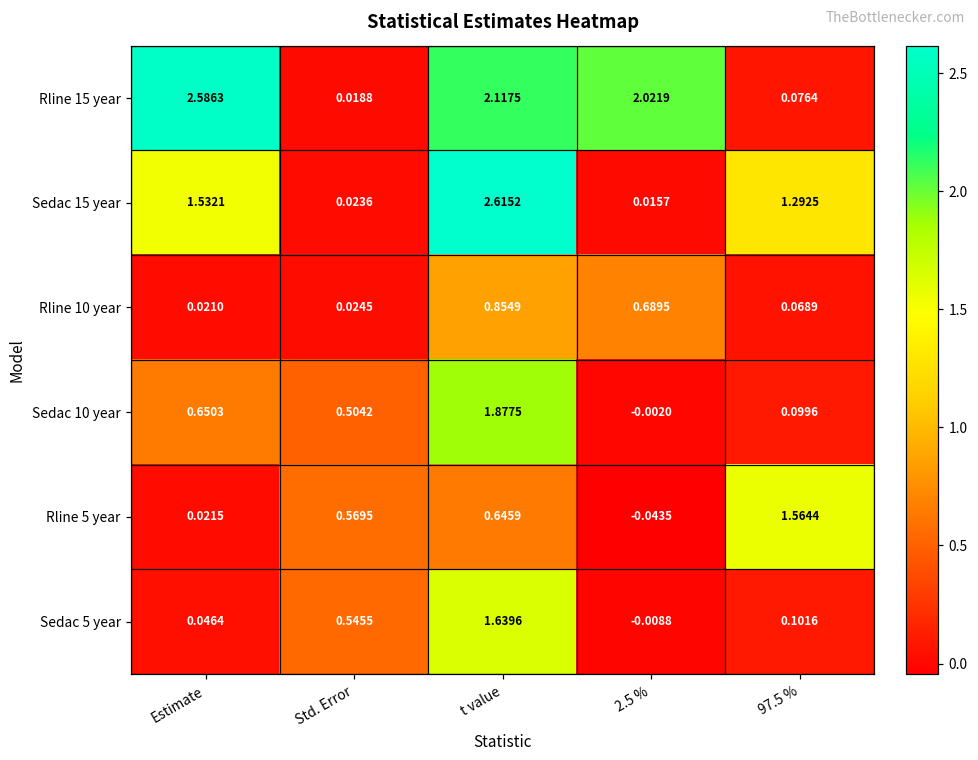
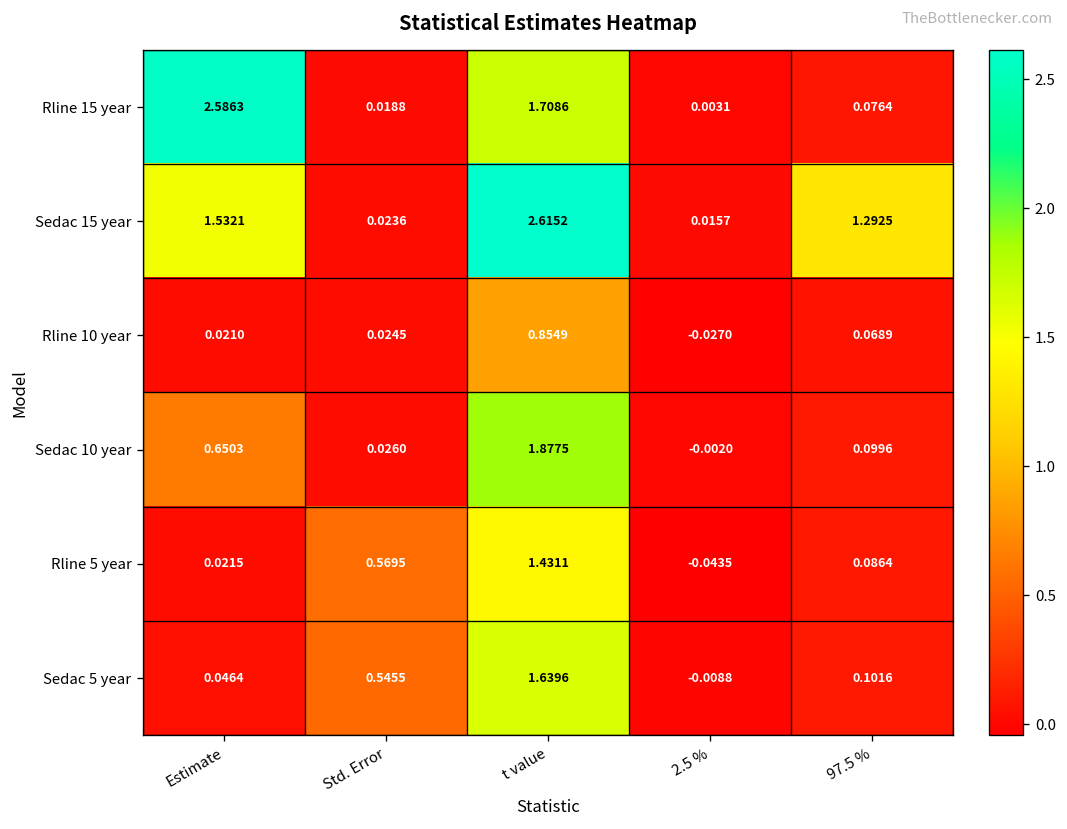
  {
    "Rline 15 year": {
      "Estimate": 2.5863,
      "Std. Error": 0.0188,
-     "t value": 2.1175,
-     "2.5 %": 2.0219,
+     "t value": 1.7086,
+     "2.5 %": 0.0031,
      "97.5 %": 0.0764
    },
    "Sedac 15 year": {
      "Estimate": 1.5321,
      "Std. Error": 0.0236,
      "t value": 2.6152,
      "2.5 %": 0.0157,
      "97.5 %": 1.2925
    },
    "Rline 10 year": {
      "Estimate": 0.0210,
      "Std. Error": 0.0245,
      "t value": 0.8549,
-     "2.5 %": 0.6895,
+     "2.5 %": -0.0270,
      "97.5 %": 0.0689
    },
    "Sedac 10 year": {
      "Estimate": 0.6503,
-     "Std. Error": 0.5042,
+     "Std. Error": 0.0260,
      "t value": 1.8775,
      "2.5 %": -0.0020,
      "97.5 %": 0.0996
    },
    "Rline 5 year": {
      "Estimate": 0.0215,
      "Std. Error": 0.5695,
-     "t value": 0.6459,
+     "t value": 1.4311,
      "2.5 %": -0.0435,
-     "97.5 %": 1.5644
+     "97.5 %": 0.0864
    },
    "Sedac 5 year": {
      "Estimate": 0.0464,
      "Std. Error": 0.5455,
      "t value": 1.6396,
      "2.5 %": -0.0088,
      "97.5 %": 0.1016
    }
  }
